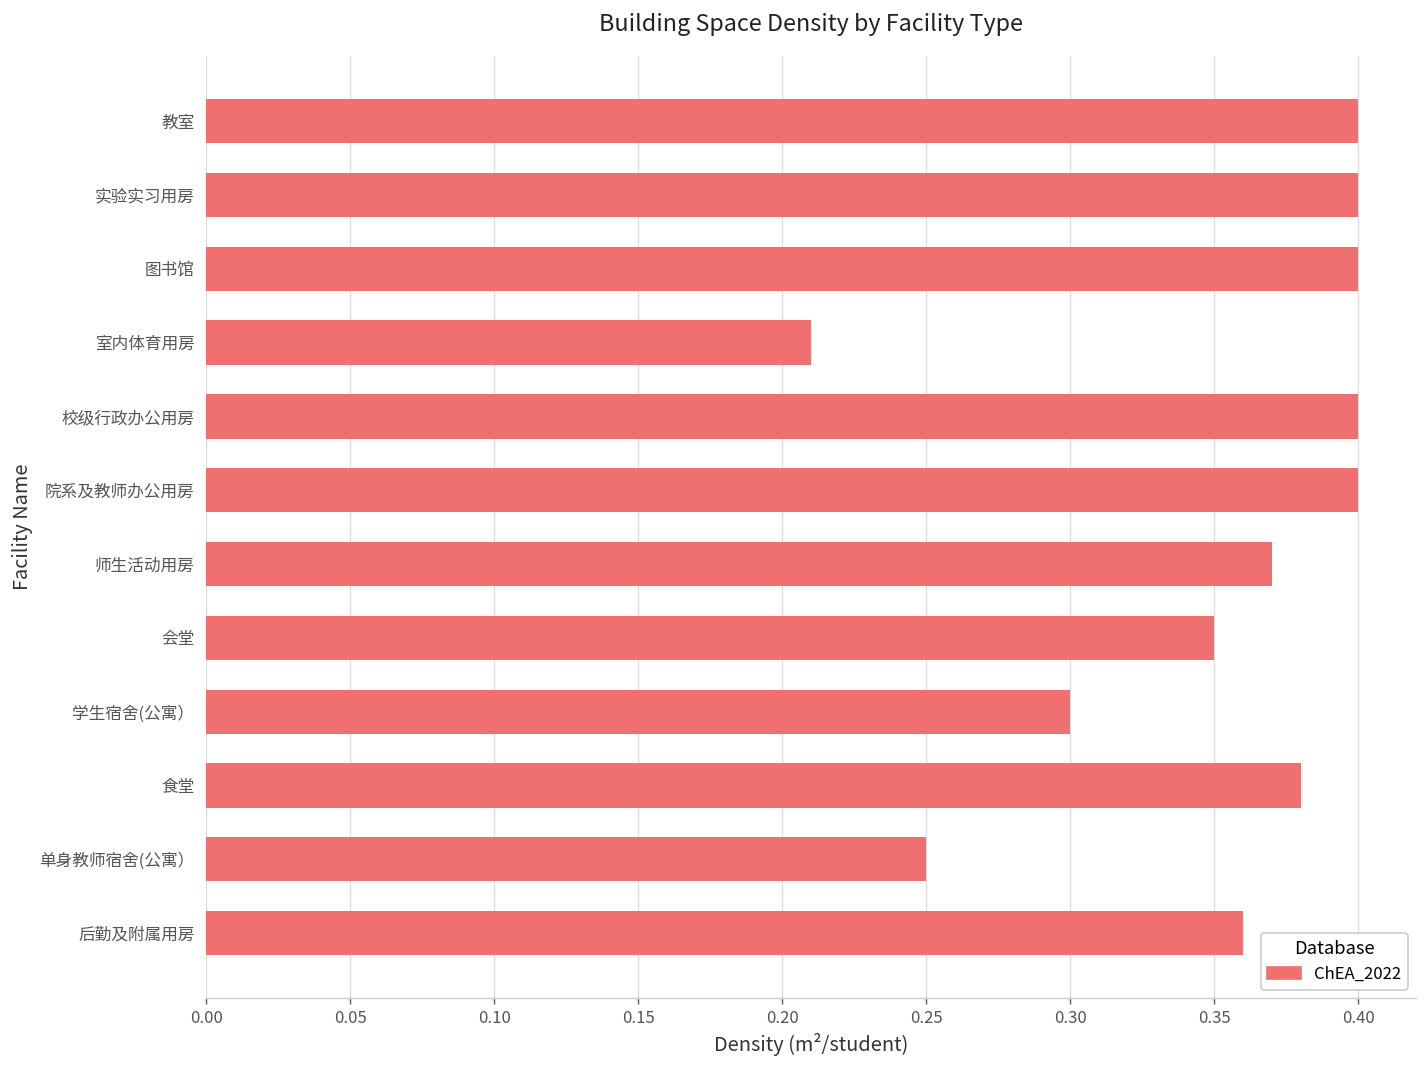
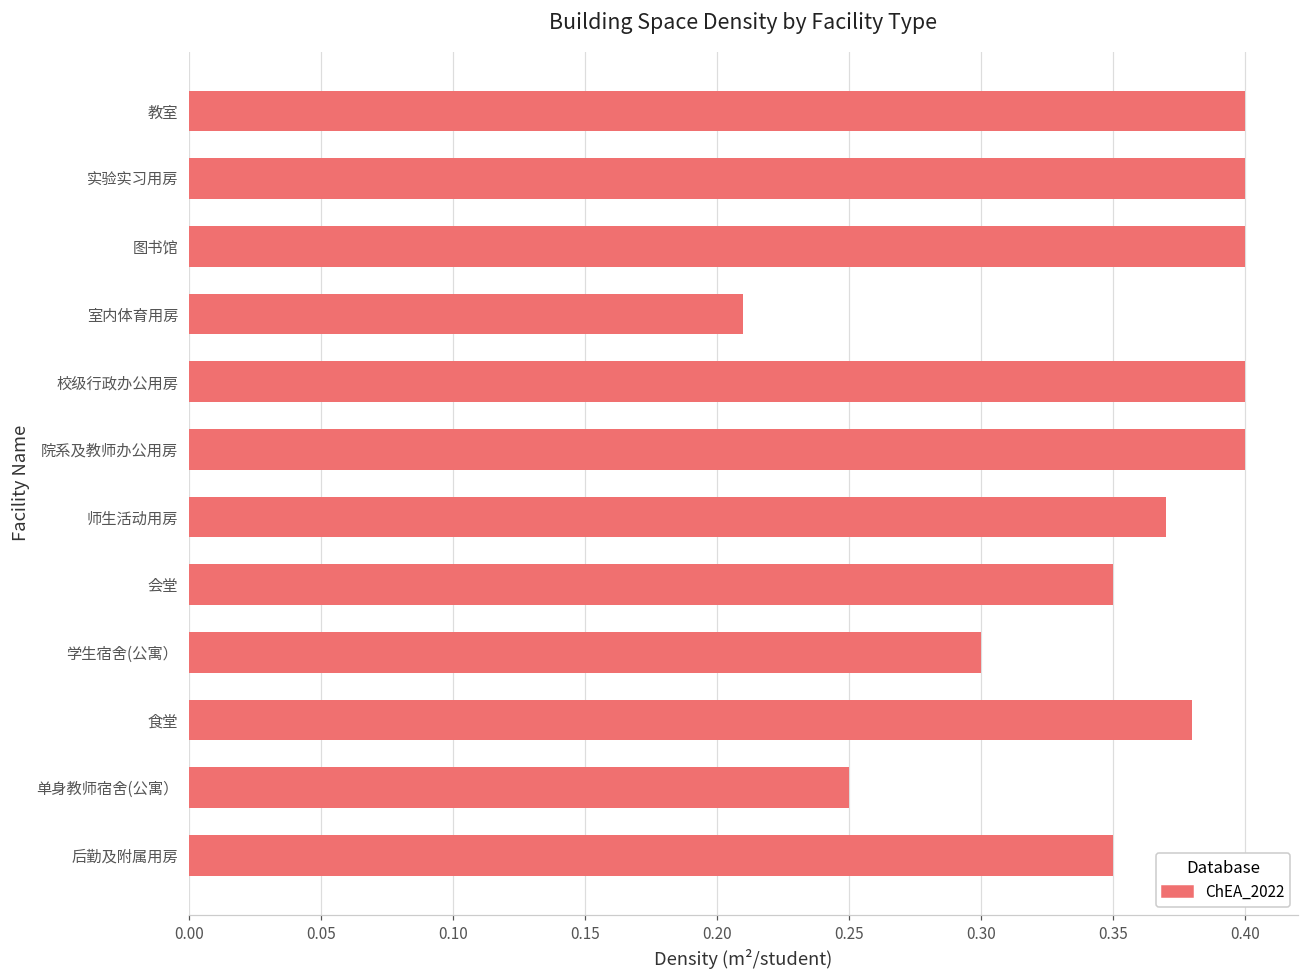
  {
    "教室": 0.40,
    "实验实习用房": 0.40,
    "图书馆": 0.40,
    "室内体育用房": 0.21,
    "校级行政办公用房": 0.40,
    "院系及教师办公用房": 0.40,
    "师生活动用房": 0.37,
    "会堂": 0.35,
    "学生宿舍(公寓）": 0.30,
    "食堂": 0.38,
    "单身教师宿舍(公寓）": 0.25,
-   "后勤及附属用房": 0.36
+   "后勤及附属用房": 0.35
  }
